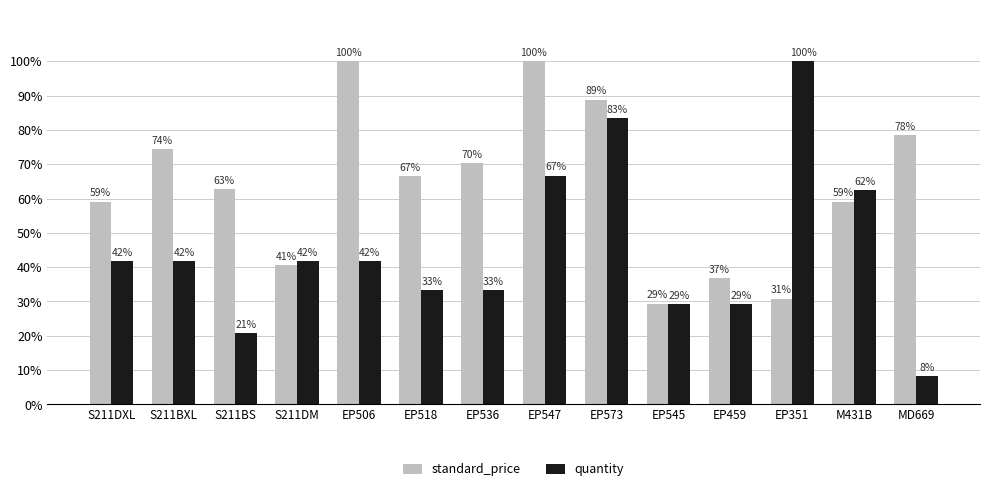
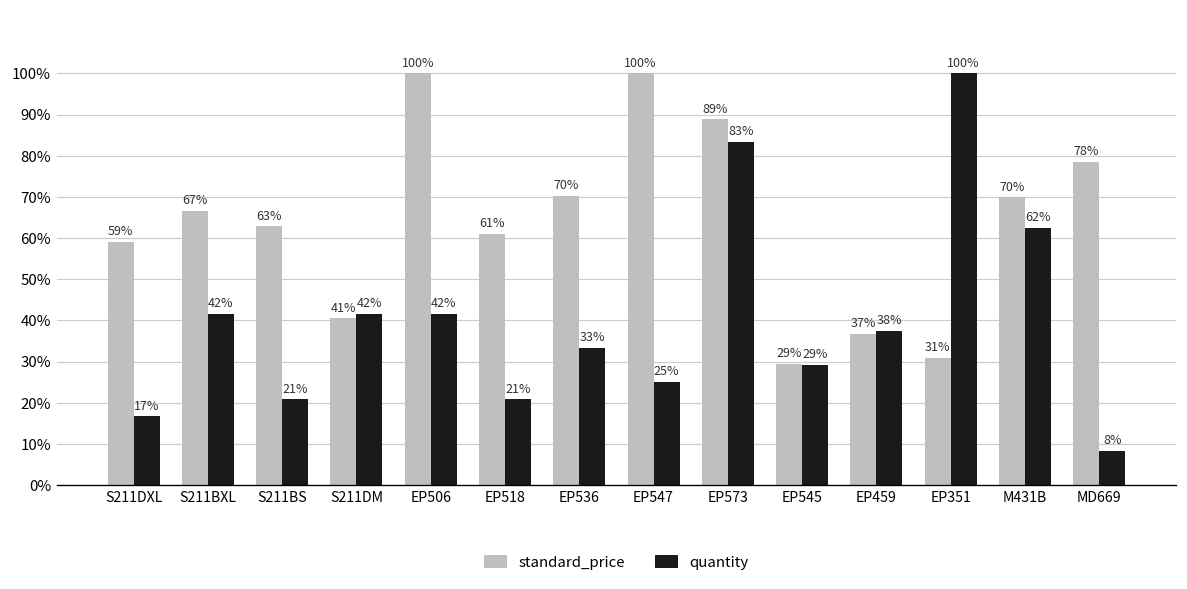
  {
    "standard_price": {
      "S211DXL": "59%",
-     "S211BXL": "74%",
+     "S211BXL": "67%",
      "S211BS": "63%",
      "S211DM": "41%",
      "EP506": "100%",
-     "EP518": "67%",
+     "EP518": "61%",
      "EP536": "70%",
      "EP547": "100%",
      "EP573": "89%",
      "EP545": "29%",
      "EP459": "37%",
      "EP351": "31%",
-     "M431B": "59%",
+     "M431B": "70%",
      "MD669": "78%"
    },
    "quantity": {
-     "S211DXL": "42%",
+     "S211DXL": "17%",
      "S211BXL": "42%",
      "S211BS": "21%",
      "S211DM": "42%",
      "EP506": "42%",
-     "EP518": "33%",
+     "EP518": "21%",
      "EP536": "33%",
-     "EP547": "67%",
+     "EP547": "25%",
      "EP573": "83%",
      "EP545": "29%",
-     "EP459": "29%",
+     "EP459": "38%",
      "EP351": "100%",
      "M431B": "62%",
      "MD669": "8%"
    }
  }
